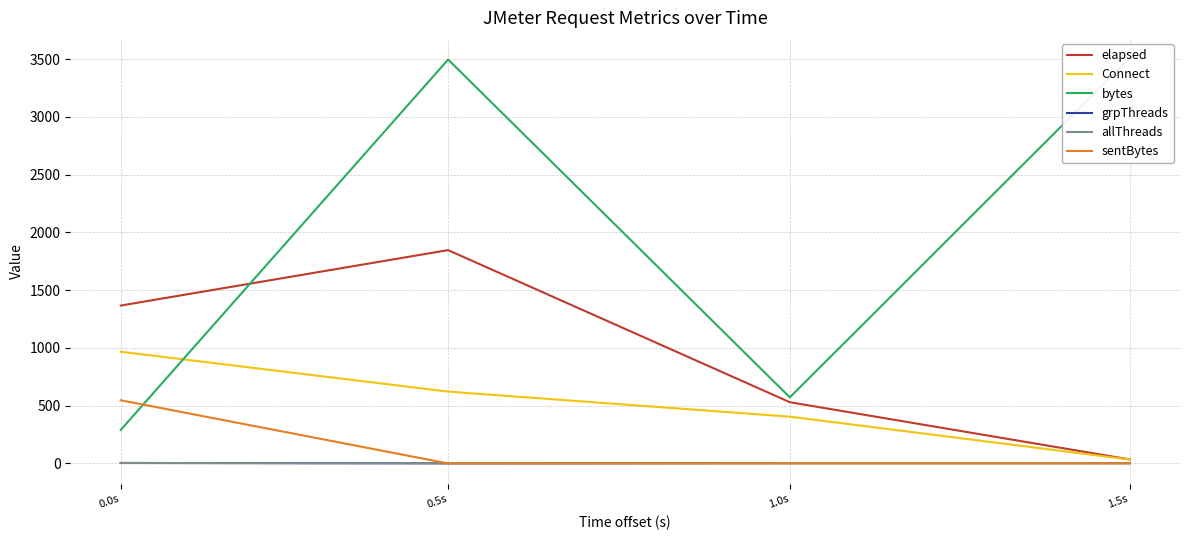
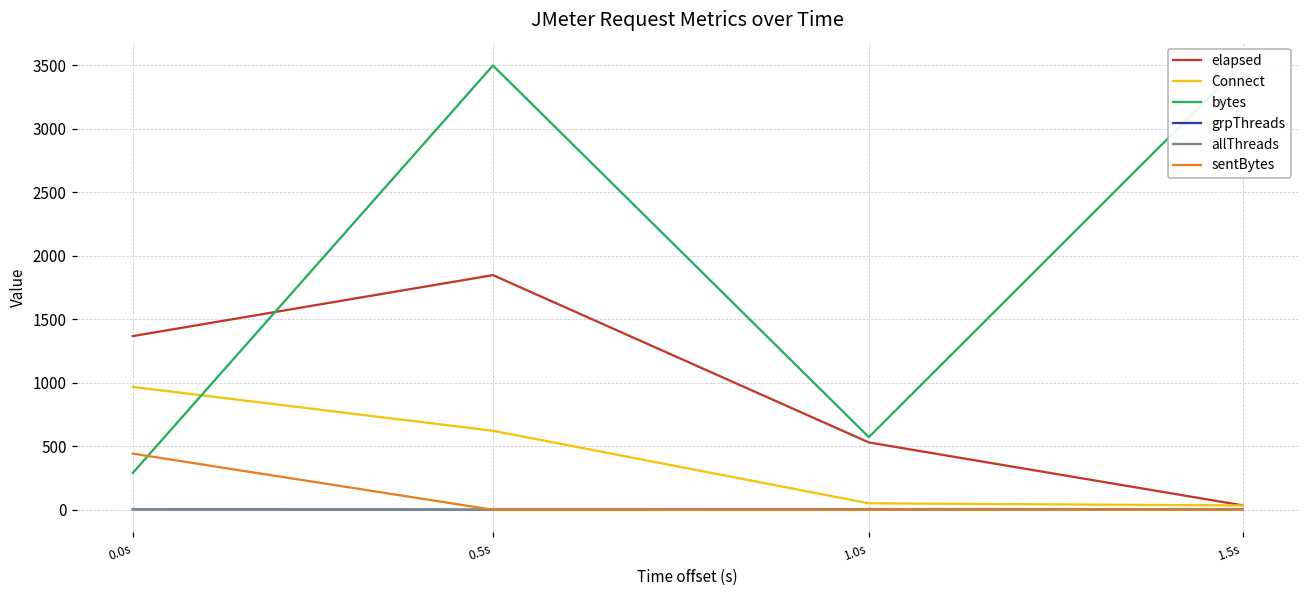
  {
    "elapsed": {
      "0.0s": 1370,
      "0.5s": 1850,
      "1.0s": 530
    },
    "Connect": {
      "0.0s": 970,
      "0.5s": 620,
-     "1.0s": 410
+     "1.0s": 50
    },
    "bytes": {
      "0.0s": 290,
      "0.5s": 3500,
      "1.0s": 570
    },
    "allThreads": {
      "0.0s": 0
    },
    "sentBytes": {
-     "0.0s": 550
+     "0.0s": 440
    }
  }
